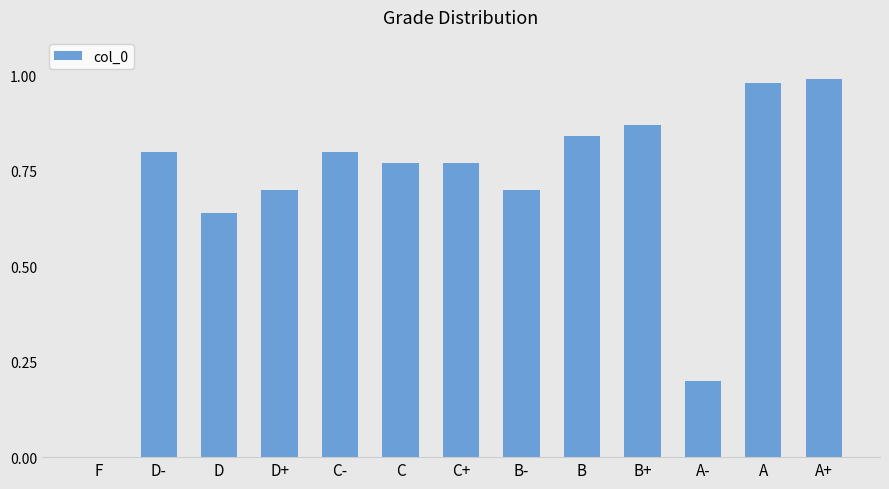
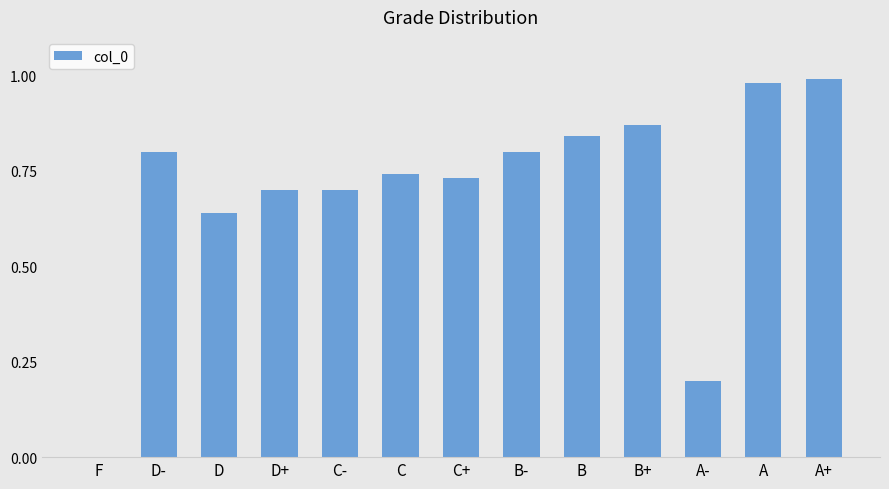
  {
    "F": 0.00,
    "D-": 0.80,
    "D": 0.64,
    "D+": 0.70,
-   "C-": 0.8,
-   "C": 0.77,
-   "C+": 0.77,
-   "B-": 0.7,
+   "C-": 0.7,
+   "C": 0.74,
+   "C+": 0.73,
+   "B-": 0.8,
    "B": 0.84,
    "B+": 0.87,
    "A-": 0.20,
    "A": 0.98,
    "A+": 0.99
  }
